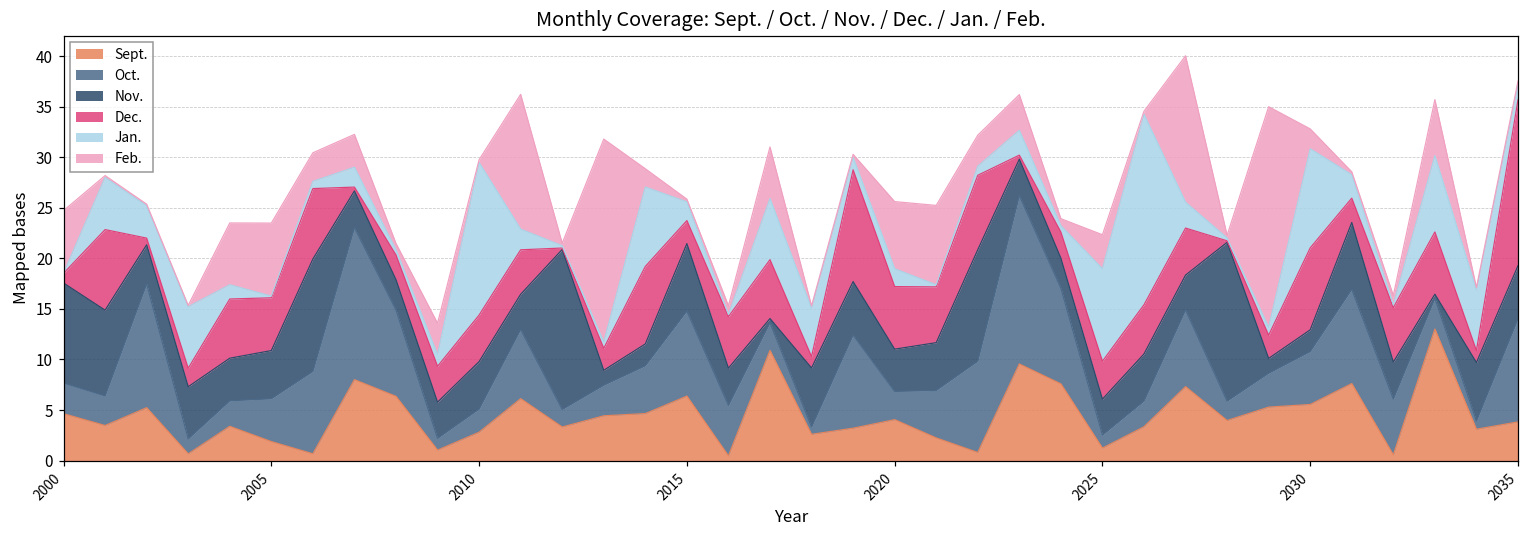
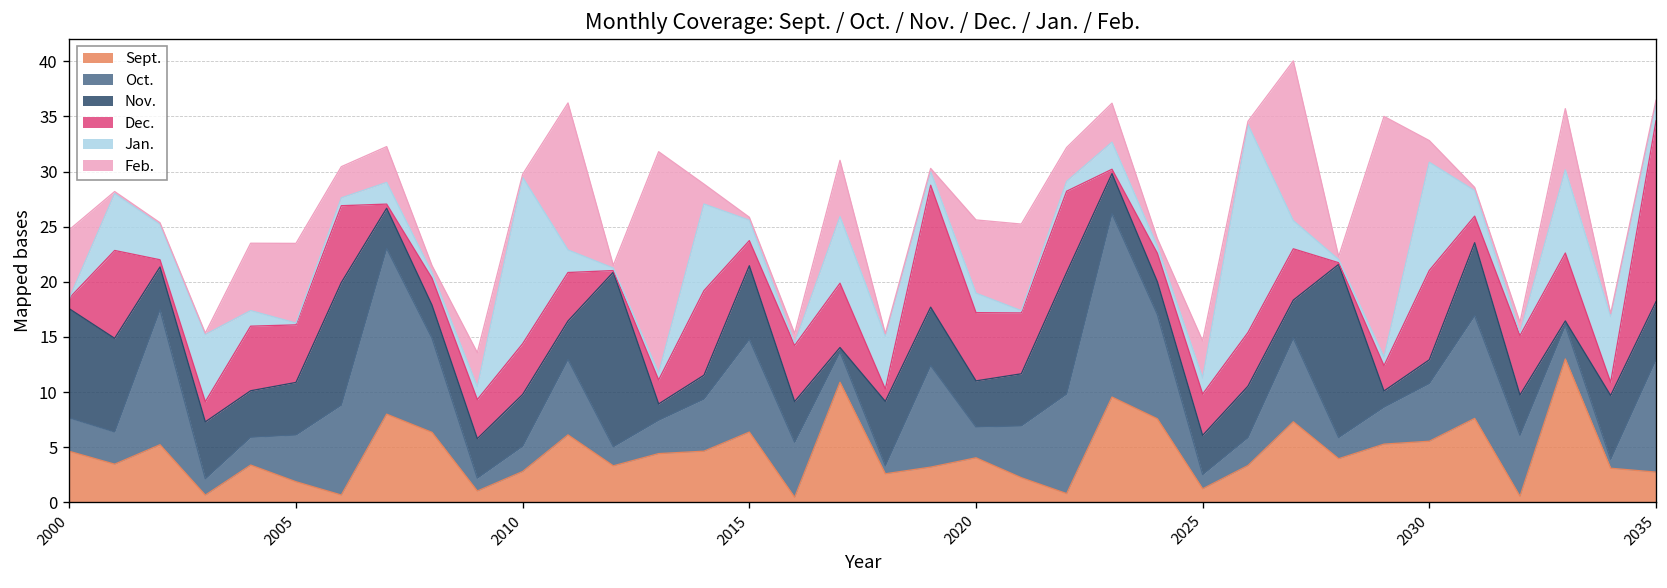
  {
    "Sept.": {
      "2000": 5,
      "2005": 2,
      "2010": 3,
      "2015": 6,
      "2020": 4,
      "2025": 1,
      "2030": 6,
-     "2035": 4
+     "2035": 3
    },
    "Dec.": {
      "2010": 5,
      "2015": 2,
      "2020": 6,
      "2025": 4,
      "2030": 8,
      "2035": 16
    },
    "Jan.": {
      "2010": 15,
      "2020": 2,
-     "2025": 9,
+     "2025": 1,
      "2030": 10,
      "2035": 2
    },
    "Feb.": {
      "2000": 6,
      "2005": 7,
      "2010": 0,
      "2020": 7,
      "2025": 3,
      "2030": 2,
      "2035": 0
    }
  }
